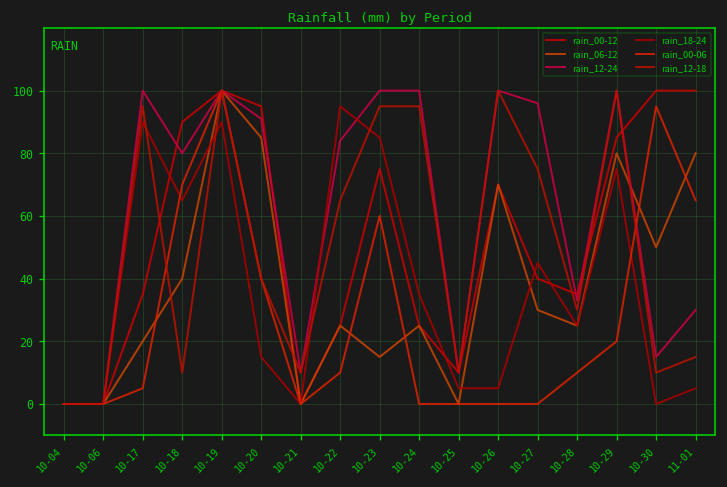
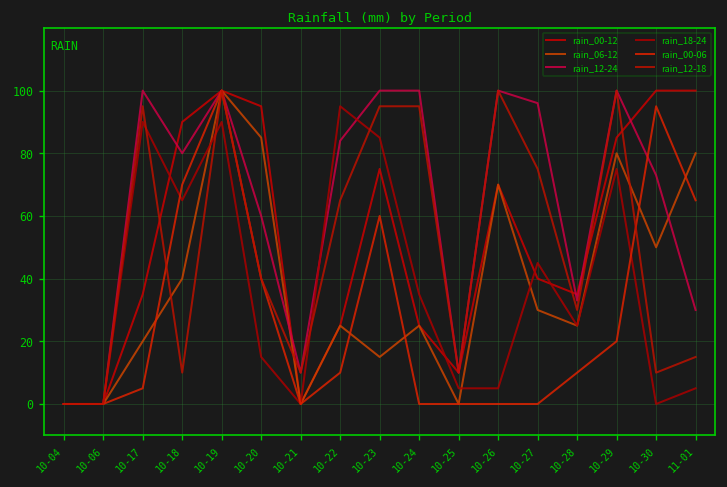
  {
    "rain_12-24": {
      "10-17": 100,
      "10-18": 80,
-     "10-20": 91,
+     "10-20": 60,
      "10-22": 84,
      "10-23": 100,
      "10-24": 100,
      "10-27": 96,
      "10-28": 33,
-     "10-30": 15,
+     "10-30": 73,
      "11-01": 30
    }
  }
